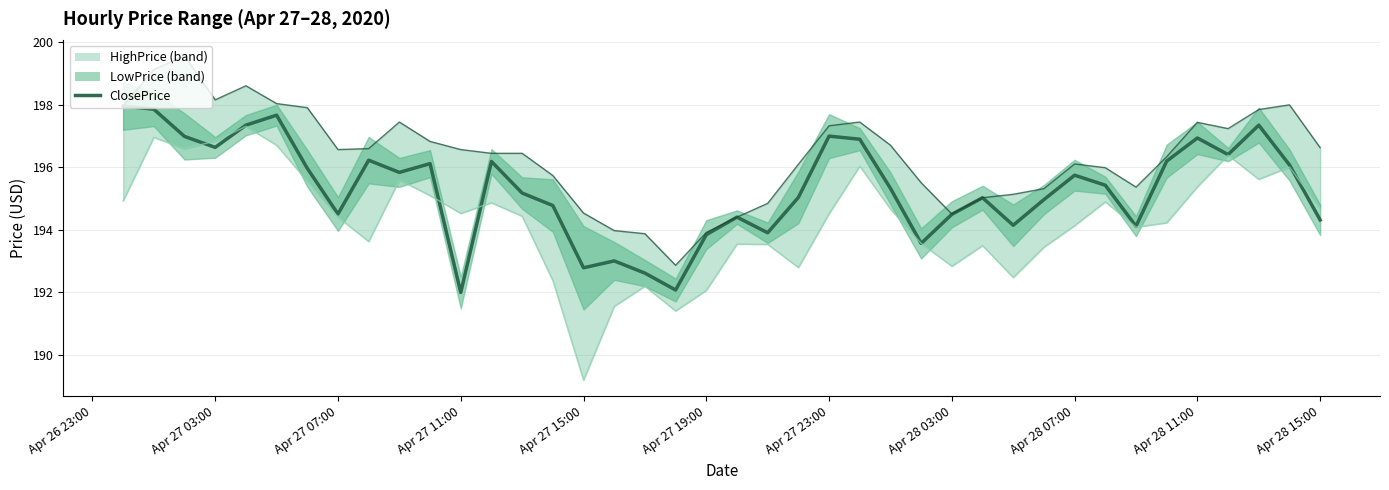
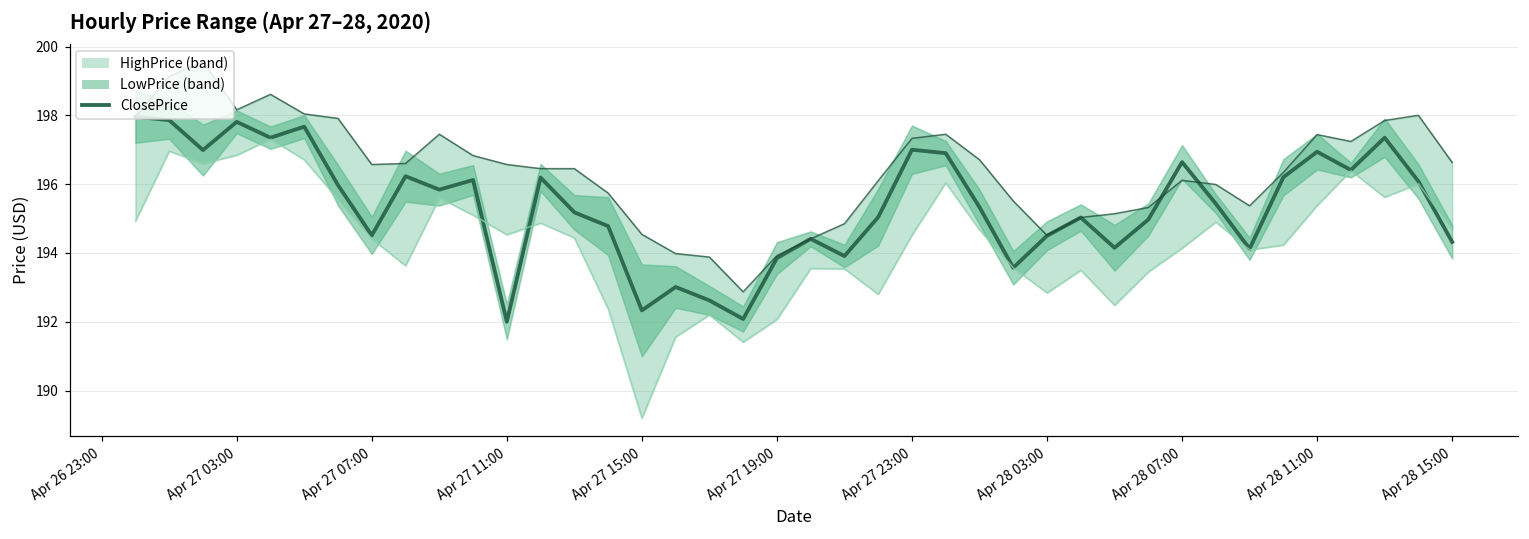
  {
    "ClosePrice": {
-     "Apr 27 03:00": 196.6,
+     "Apr 27 03:00": 197.8,
      "Apr 27 07:00": 194.5,
      "Apr 27 11:00": 192.0,
-     "Apr 27 15:00": 192.8,
+     "Apr 27 15:00": 192.3,
      "Apr 27 23:00": 197.0,
-     "Apr 28 07:00": 195.8,
+     "Apr 28 07:00": 196.6,
      "Apr 28 11:00": 196.9,
      "Apr 28 15:00": 194.3
    }
  }
